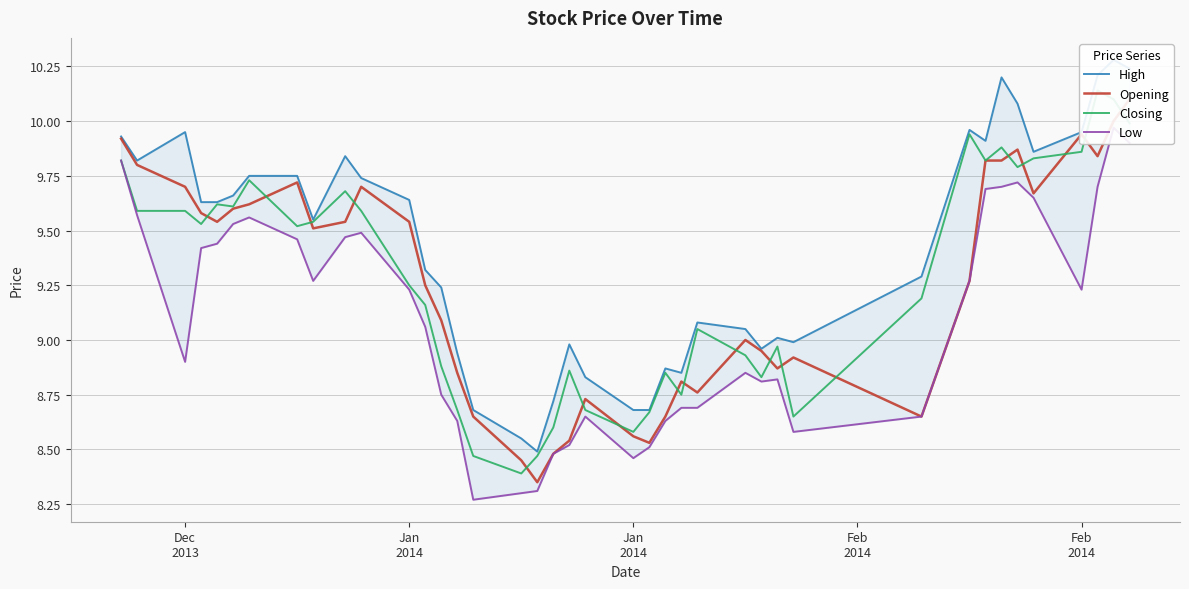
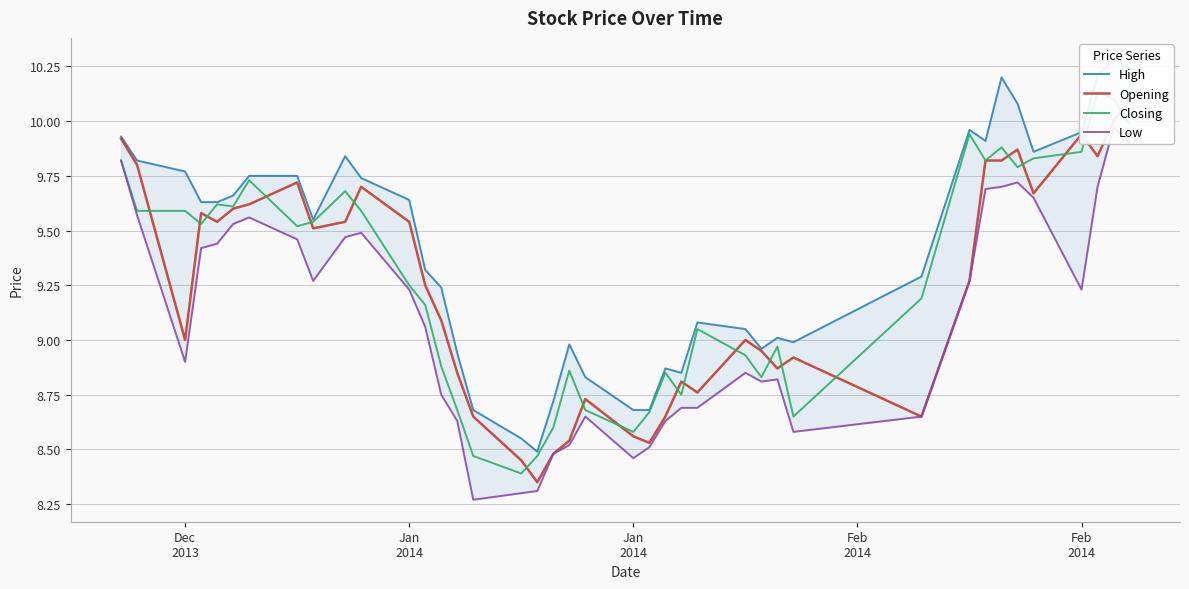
  {
    "High": {
-     "Dec 2013": 9.95
+     "Dec 2013": 9.77
    },
    "Opening": {
-     "Dec 2013": 9.7
+     "Dec 2013": 9.0
    },
    "Closing": {
      "Dec 2013": 9.59,
      "Feb 2014": 9.86
    },
    "Low": {
      "Dec 2013": 8.90,
      "Feb 2014": 9.23
    }
  }
